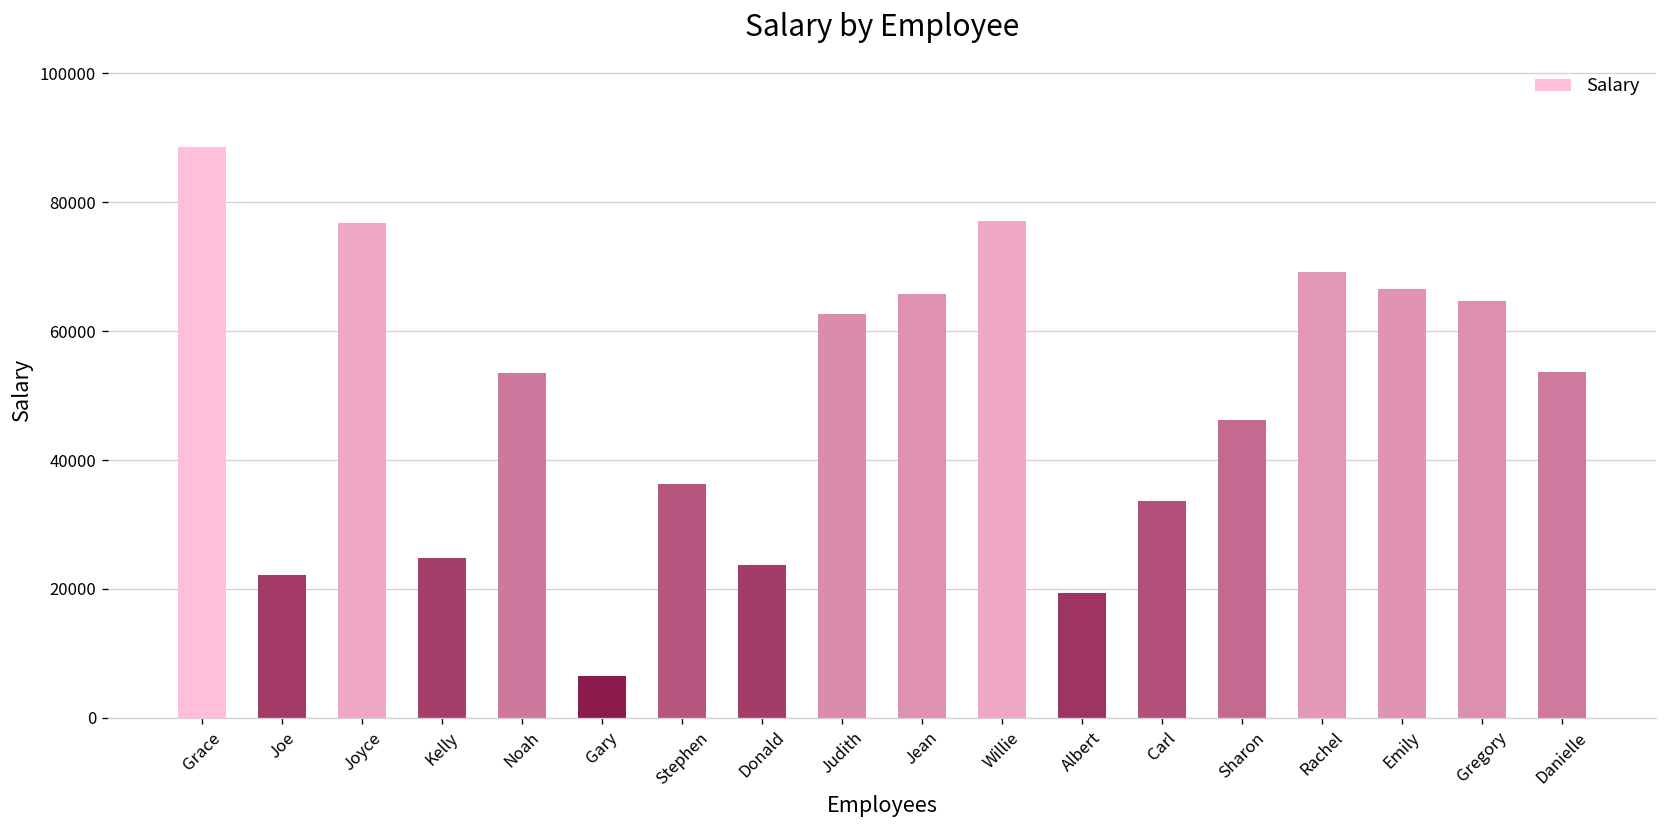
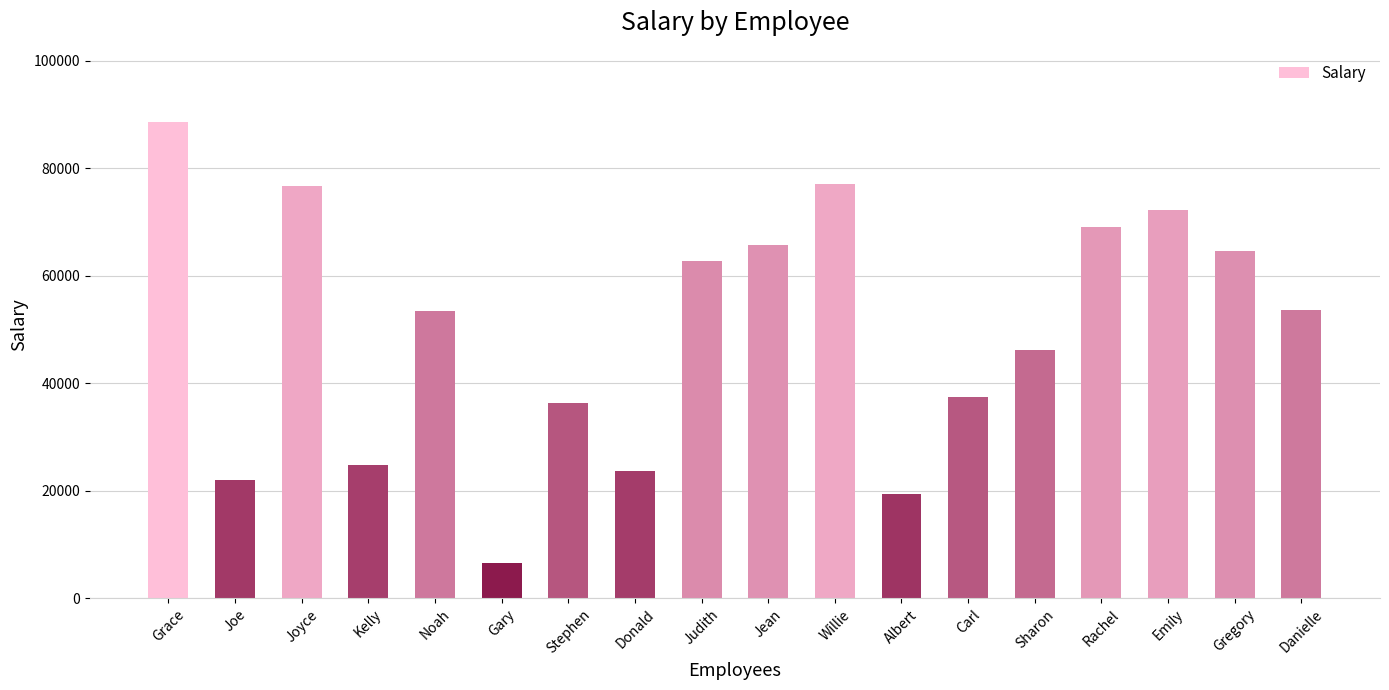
  {
    "Grace": 89000,
    "Joe": 22000,
    "Joyce": 77000,
    "Kelly": 25000,
    "Gary": 7000,
    "Stephen": 36000,
    "Donald": 24000,
    "Judith": 63000,
    "Jean": 66000,
    "Willie": 77000,
    "Albert": 19000,
-   "Carl": 34000,
+   "Carl": 37000,
    "Sharon": 46000,
    "Rachel": 69000,
-   "Emily": 67000,
+   "Emily": 72000,
    "Gregory": 65000,
    "Danielle": 54000
  }
